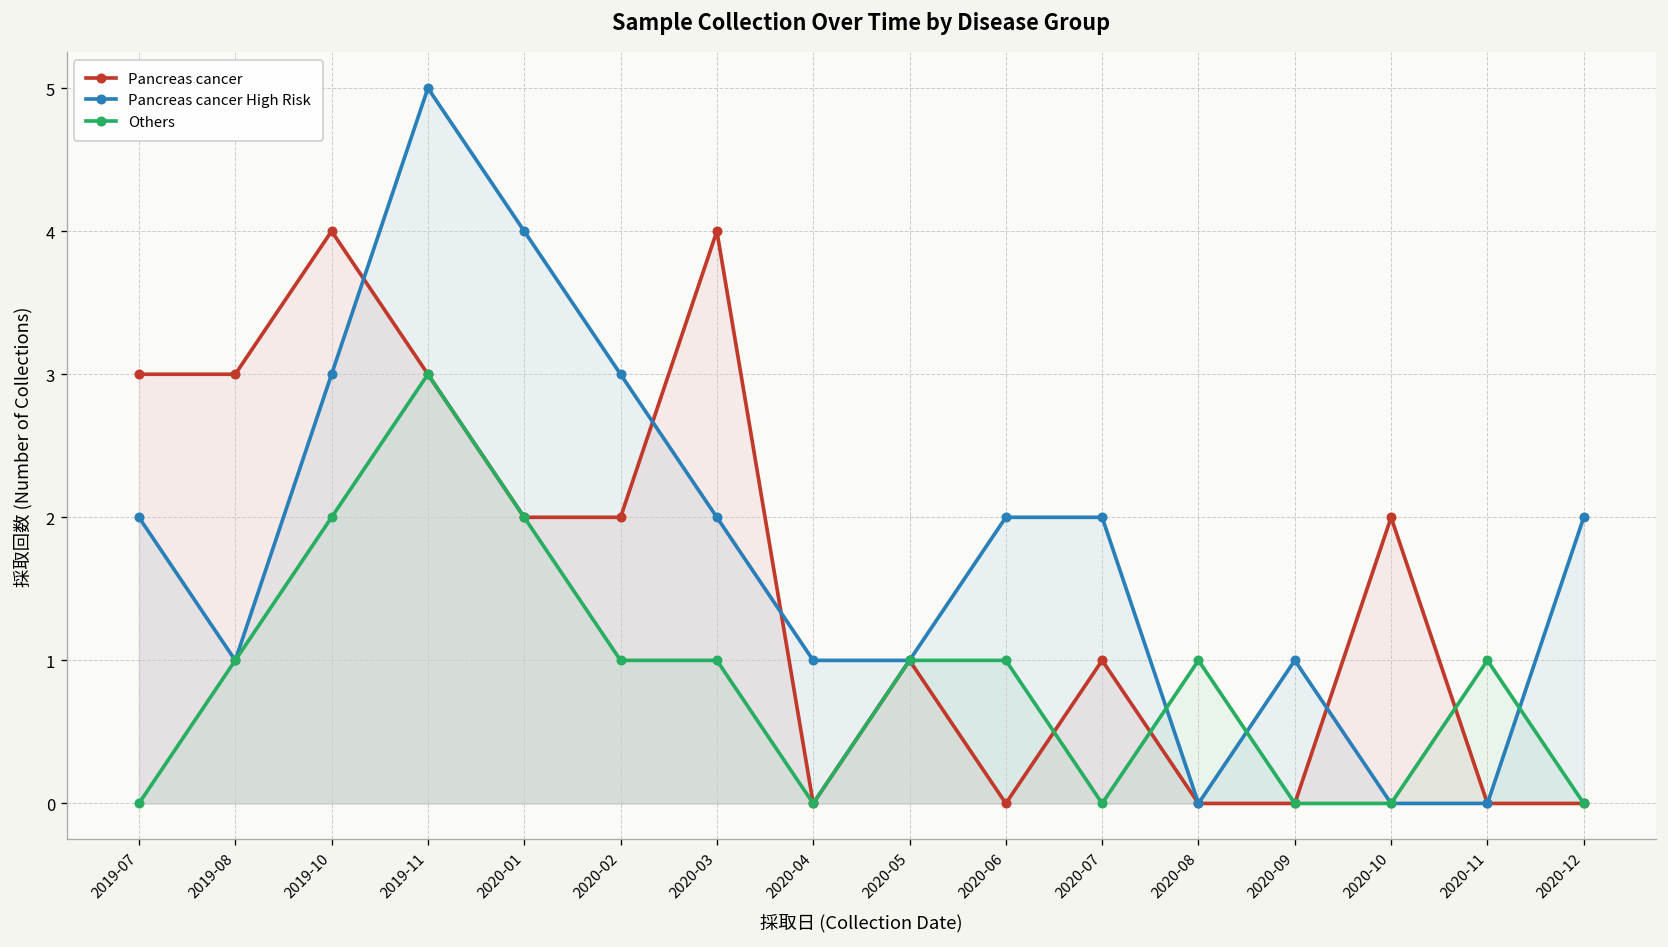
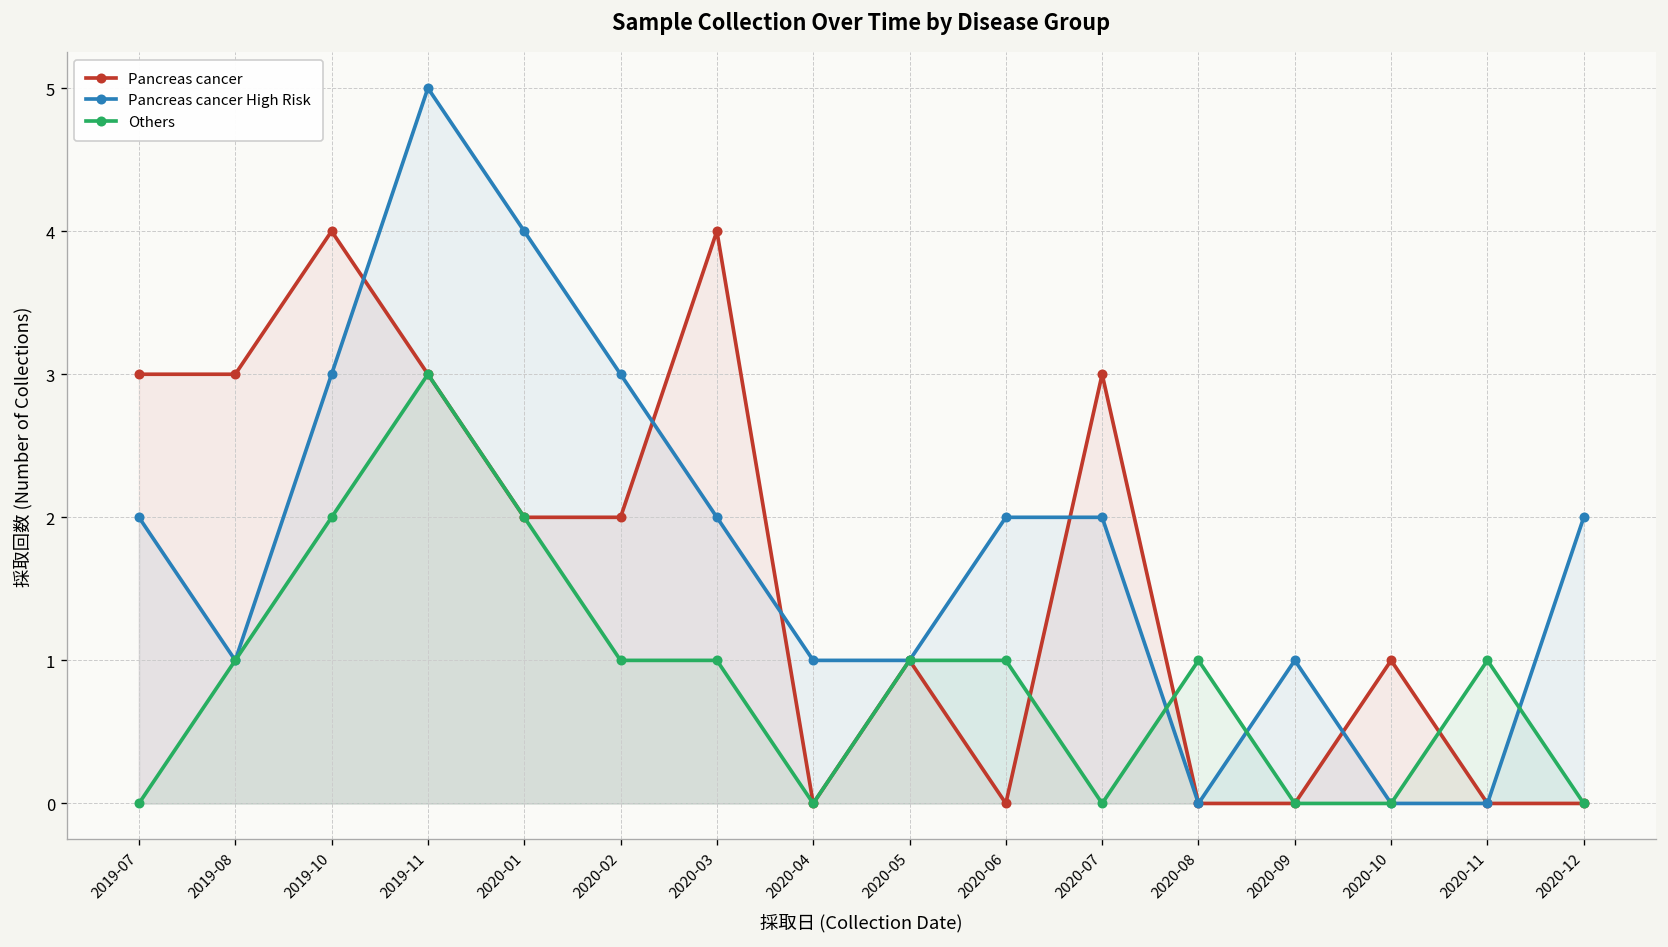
  {
    "Pancreas cancer": {
      "2019-07": 3,
      "2019-08": 3,
      "2019-10": 4,
      "2020-02": 2,
      "2020-03": 4,
      "2020-06": 0,
-     "2020-07": 1,
-     "2020-10": 2
+     "2020-07": 3,
+     "2020-10": 1
    },
    "Pancreas cancer High Risk": {
      "2019-07": 2,
      "2019-10": 3,
      "2019-11": 5,
      "2020-01": 4,
      "2020-02": 3,
      "2020-03": 2,
      "2020-04": 1,
      "2020-06": 2,
      "2020-07": 2,
      "2020-09": 1,
      "2020-12": 2
    },
    "Others": {
      "2019-07": 0,
      "2019-10": 2,
      "2020-02": 1,
      "2020-03": 1,
      "2020-06": 1,
      "2020-07": 0,
      "2020-08": 1,
      "2020-11": 1
    }
  }
